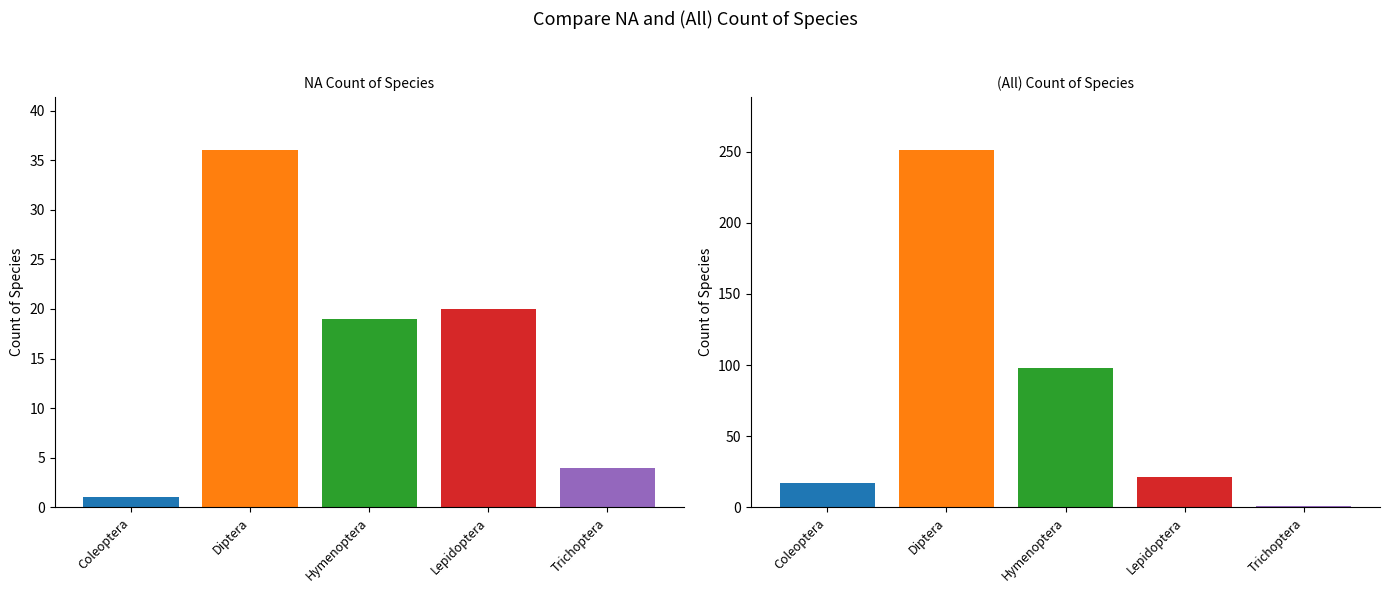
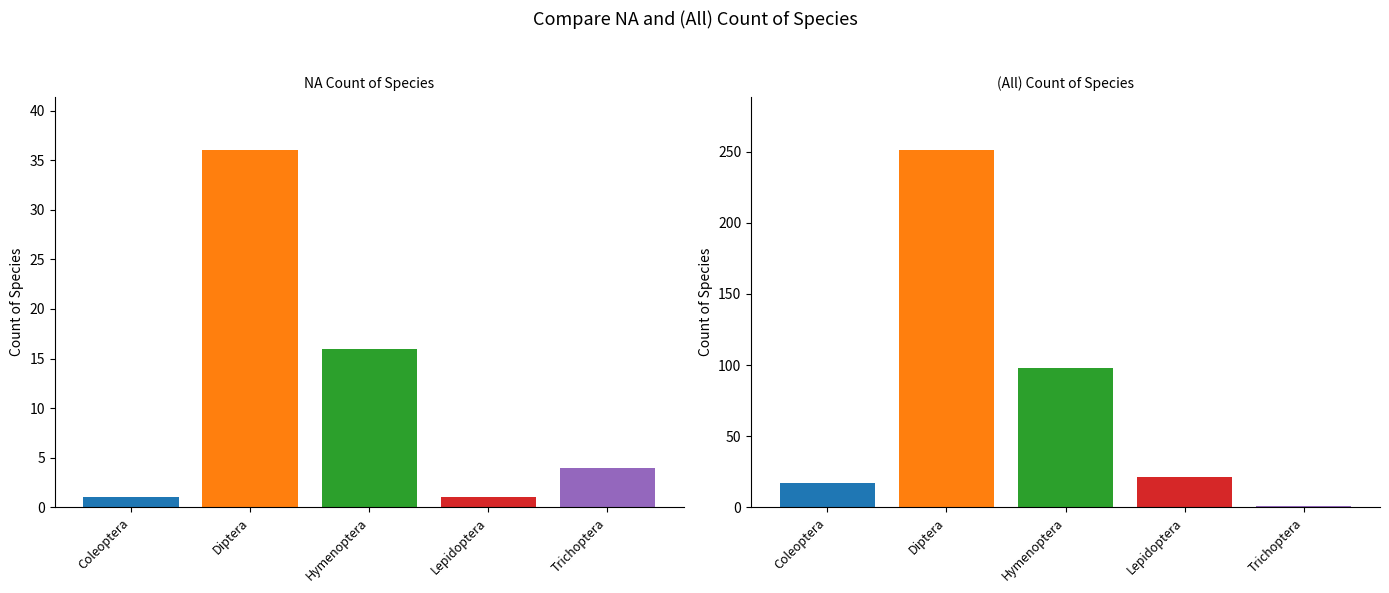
  {
    "NA Count of Species": {
      "Coleoptera": 1,
      "Diptera": 36,
-     "Hymenoptera": 19,
-     "Lepidoptera": 20,
+     "Hymenoptera": 16,
+     "Lepidoptera": 1,
      "Trichoptera": 4
    },
    "(All) Count of Species": {
      "Coleoptera": 17,
      "Diptera": 251,
      "Hymenoptera": 98,
      "Lepidoptera": 21
    }
  }
